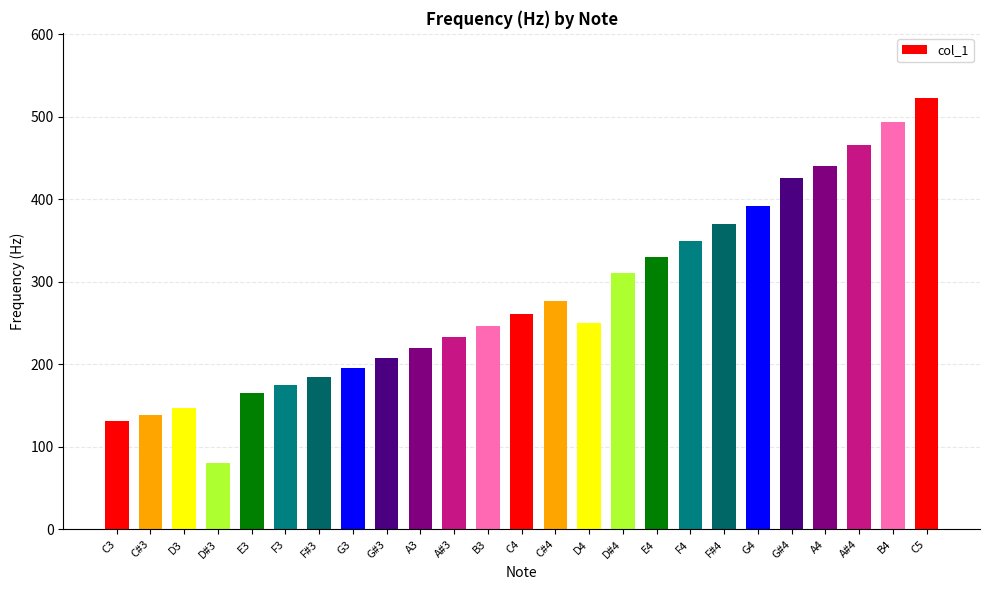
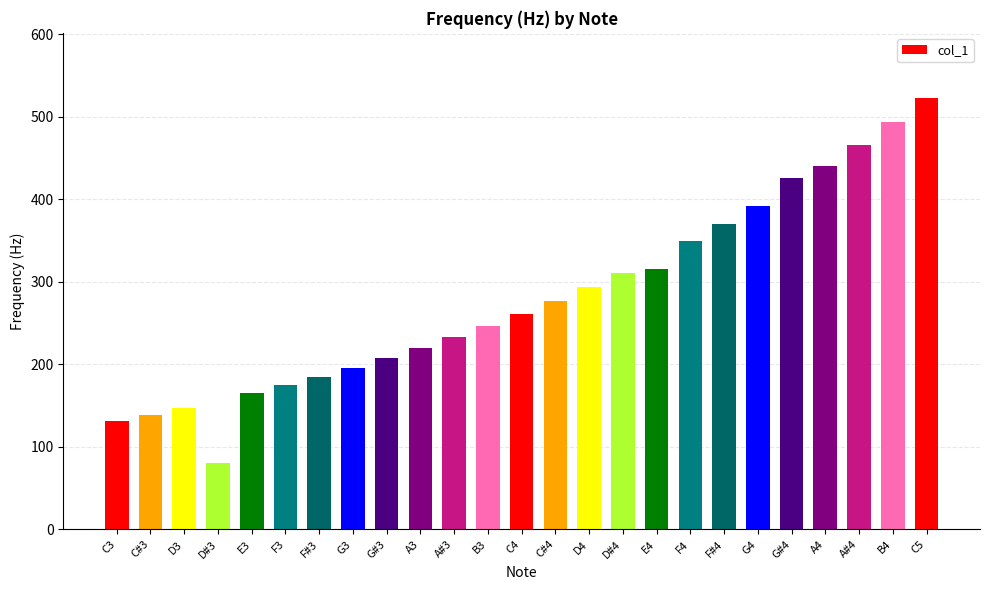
  {
    "C3": 130,
    "C#3": 140,
    "D3": 150,
    "D#3": 80,
    "E3": 160,
    "F3": 170,
    "F#3": 190,
    "G3": 200,
    "G#3": 210,
    "A3": 220,
    "A#3": 230,
    "B3": 250,
    "C4": 260,
    "C#4": 280,
-   "D4": 250,
+   "D4": 290,
    "D#4": 310,
-   "E4": 330,
+   "E4": 320,
    "F4": 350,
    "F#4": 370,
    "G4": 390,
    "G#4": 430,
    "A4": 440,
    "A#4": 470,
    "B4": 490,
    "C5": 520
  }
